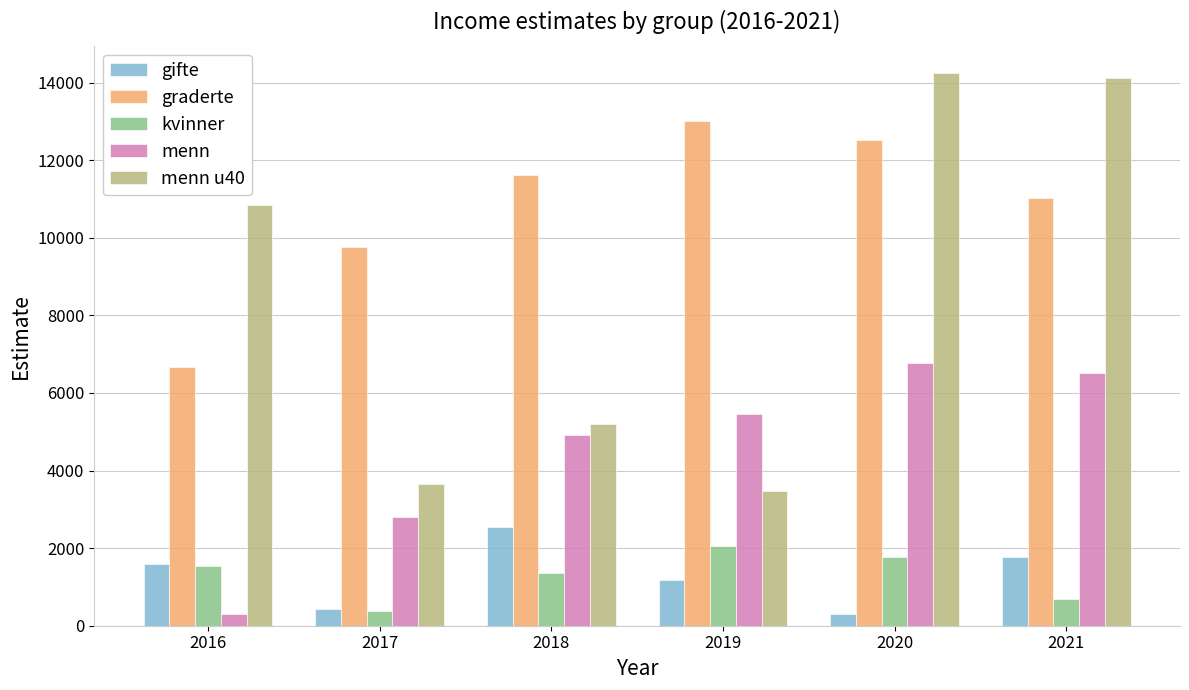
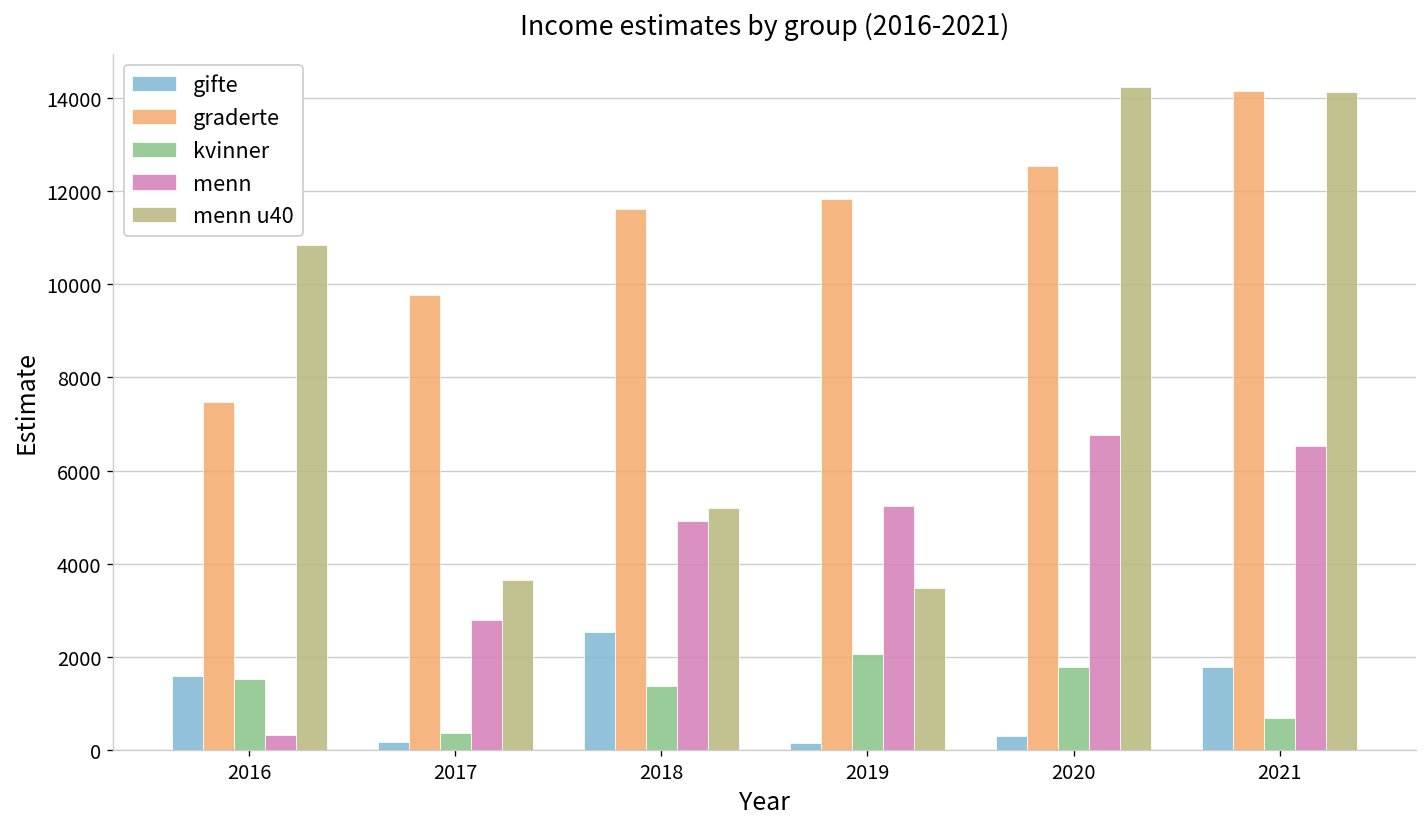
  {
    "gifte": {
      "2016": 1600,
-     "2017": 400,
+     "2017": 200,
      "2018": 2500,
-     "2019": 1200,
+     "2019": 100,
      "2020": 300,
      "2021": 1800
    },
    "graderte": {
-     "2016": 6700,
+     "2016": 7500,
      "2017": 9800,
      "2018": 11600,
-     "2019": 13000,
+     "2019": 11800,
      "2020": 12500,
-     "2021": 11000
+     "2021": 14200
    },
    "menn": {
      "2016": 300,
      "2017": 2800,
      "2018": 4900,
-     "2019": 5500,
+     "2019": 5200,
      "2020": 6800,
      "2021": 6500
    }
  }
